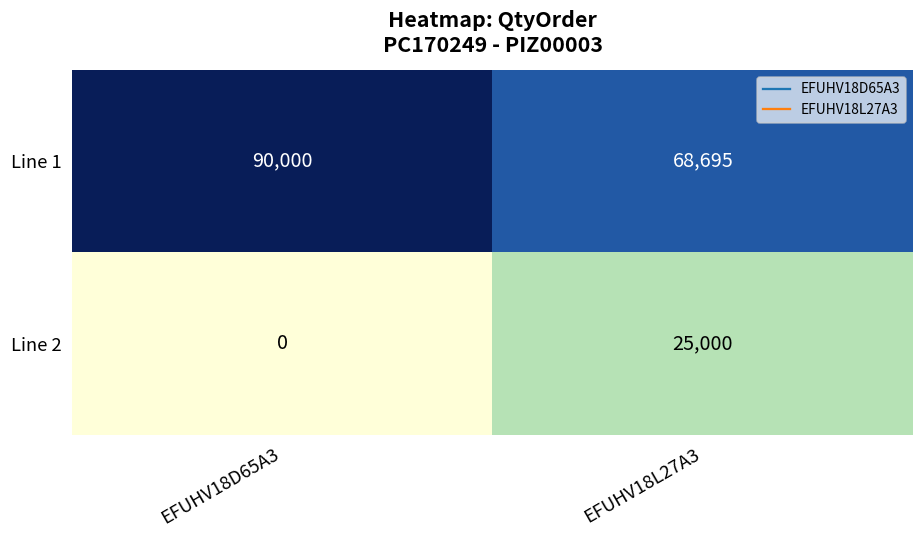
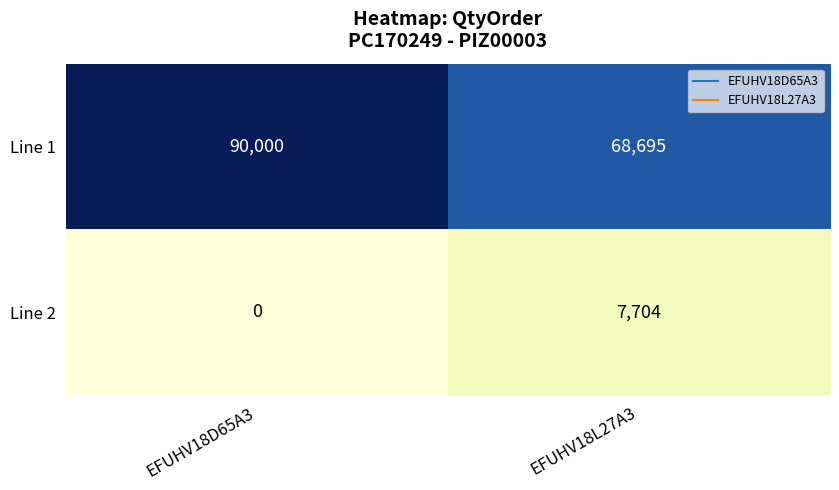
  {
    "Line 1": {
      "EFUHV18D65A3": "90,000",
      "EFUHV18L27A3": "68,695"
    },
    "Line 2": {
      "EFUHV18D65A3": "0",
-     "EFUHV18L27A3": "25,000"
+     "EFUHV18L27A3": "7,704"
    }
  }
